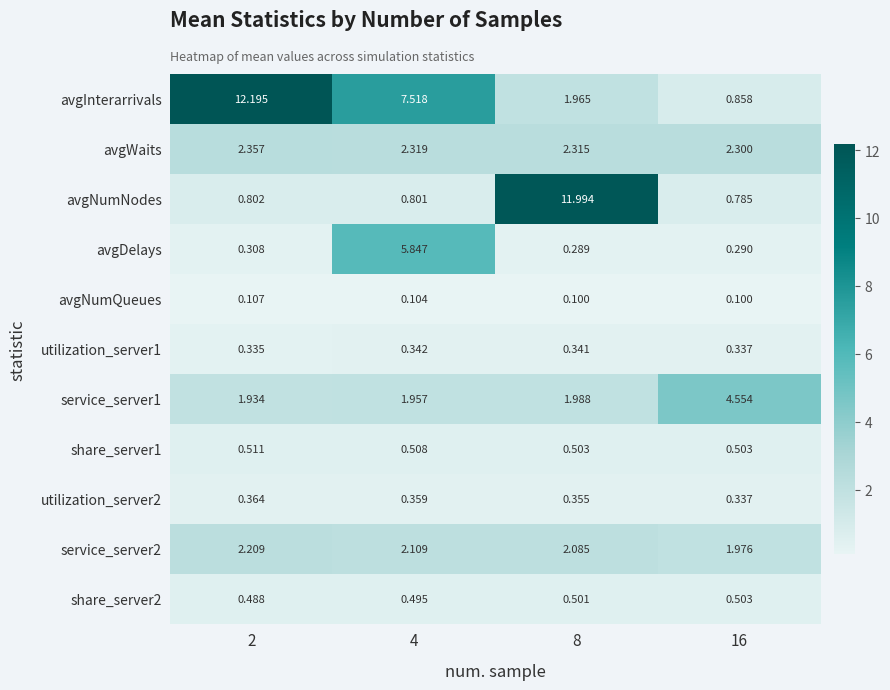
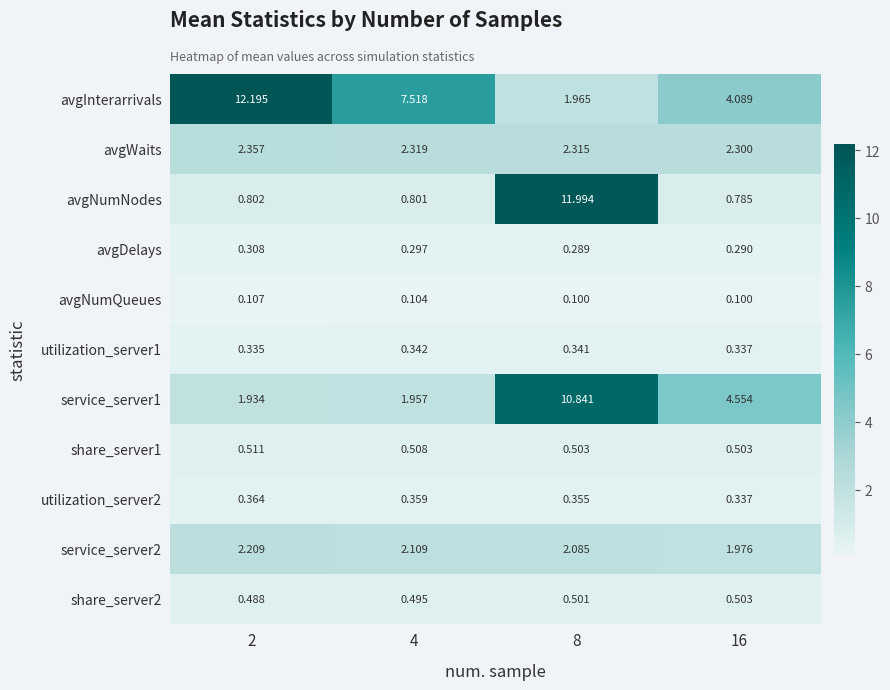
  {
    "avgInterarrivals": {
      "2": 12.195,
      "4": 7.518,
      "8": 1.965,
-     "16": 0.858
+     "16": 4.089
    },
    "avgWaits": {
      "2": 2.357,
      "4": 2.319,
      "8": 2.315,
      "16": 2.300
    },
    "avgNumNodes": {
      "2": 0.802,
      "4": 0.801,
      "8": 11.994,
      "16": 0.785
    },
    "avgDelays": {
      "2": 0.308,
-     "4": 5.847,
+     "4": 0.297,
      "8": 0.289,
      "16": 0.290
    },
    "avgNumQueues": {
      "2": 0.107,
      "4": 0.104,
      "8": 0.100,
      "16": 0.100
    },
    "utilization_server1": {
      "2": 0.335,
      "4": 0.342,
      "8": 0.341,
      "16": 0.337
    },
    "service_server1": {
      "2": 1.934,
      "4": 1.957,
-     "8": 1.988,
+     "8": 10.841,
      "16": 4.554
    },
    "share_server1": {
      "2": 0.511,
      "4": 0.508,
      "8": 0.503,
      "16": 0.503
    },
    "utilization_server2": {
      "2": 0.364,
      "4": 0.359,
      "8": 0.355,
      "16": 0.337
    },
    "service_server2": {
      "2": 2.209,
      "4": 2.109,
      "8": 2.085,
      "16": 1.976
    },
    "share_server2": {
      "2": 0.488,
      "4": 0.495,
      "8": 0.501,
      "16": 0.503
    }
  }
